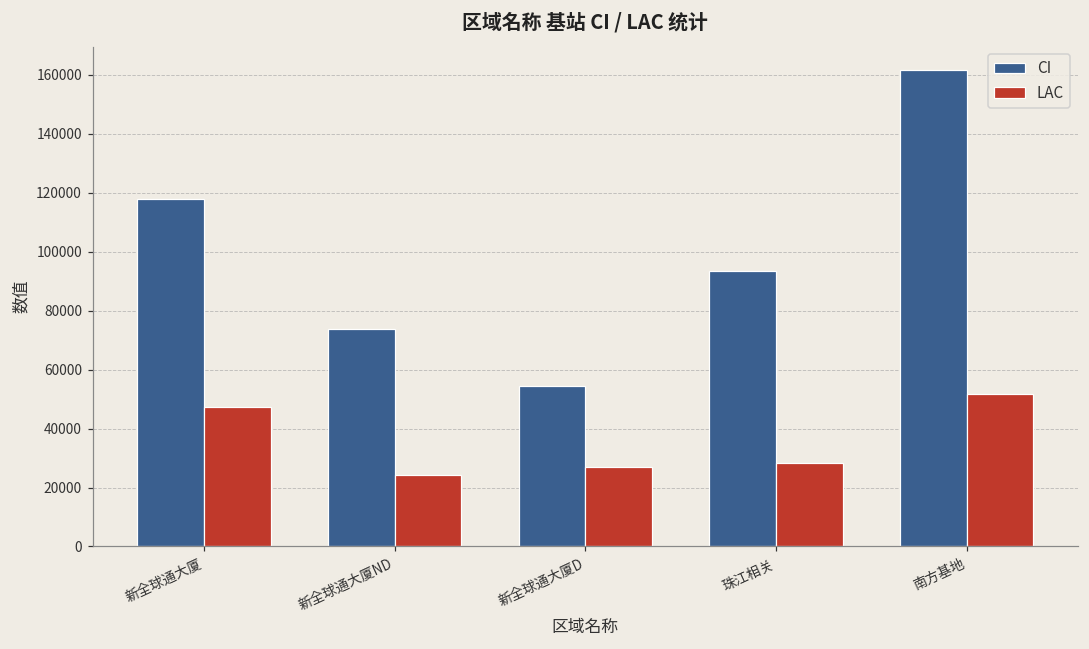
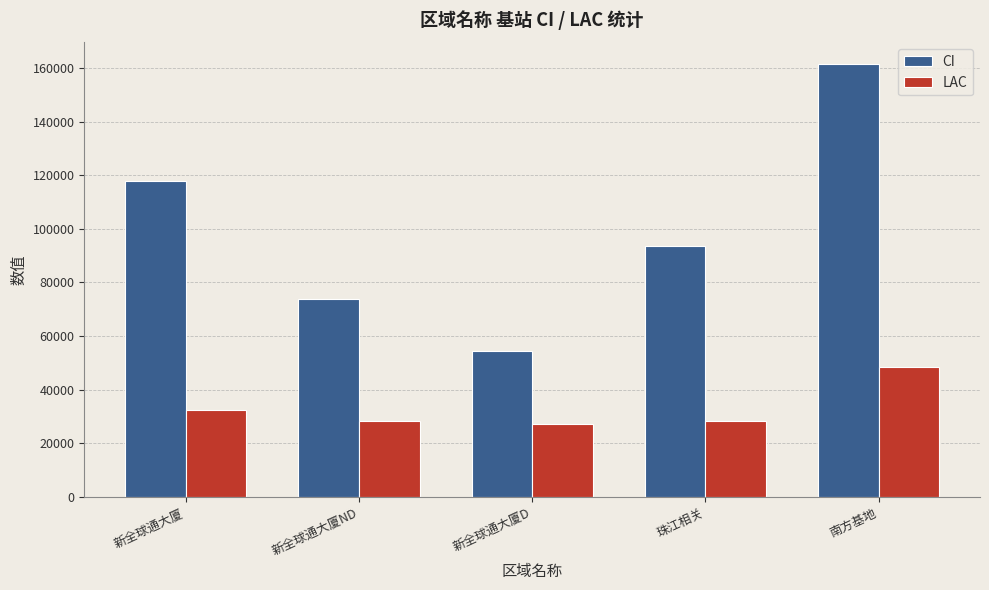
  {
    "CI": {
      "新全球通大厦": 118000,
      "新全球通大厦ND": 74000,
      "新全球通大厦D": 54000,
      "珠江相关": 93000,
      "南方基地": 161000
    },
    "LAC": {
-     "新全球通大厦": 47000,
-     "新全球通大厦ND": 24000,
+     "新全球通大厦": 32000,
+     "新全球通大厦ND": 28000,
      "新全球通大厦D": 27000,
      "珠江相关": 28000,
-     "南方基地": 52000
+     "南方基地": 48000
    }
  }
